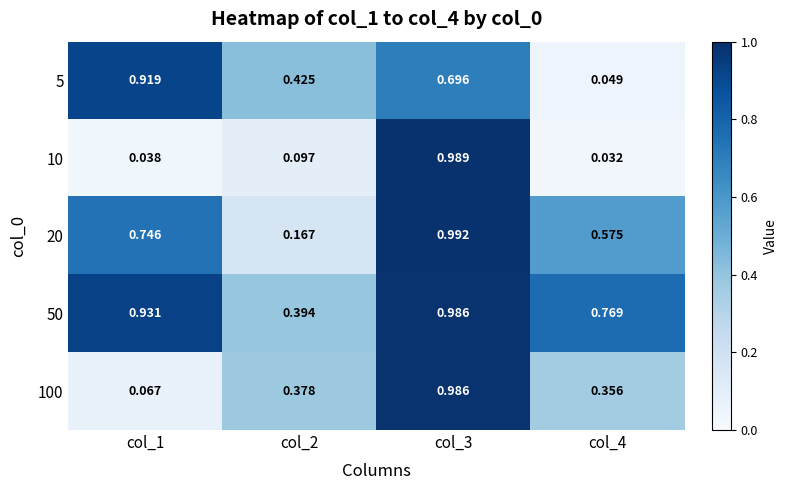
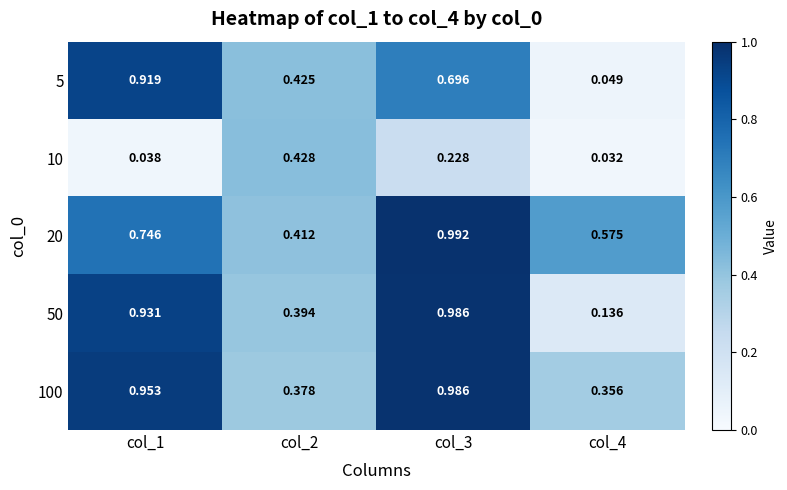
  {
    "5": {
      "col_1": 0.919,
      "col_2": 0.425,
      "col_3": 0.696,
      "col_4": 0.049
    },
    "10": {
      "col_1": 0.038,
-     "col_2": 0.097,
-     "col_3": 0.989,
+     "col_2": 0.428,
+     "col_3": 0.228,
      "col_4": 0.032
    },
    "20": {
      "col_1": 0.746,
-     "col_2": 0.167,
+     "col_2": 0.412,
      "col_3": 0.992,
      "col_4": 0.575
    },
    "50": {
      "col_1": 0.931,
      "col_2": 0.394,
      "col_3": 0.986,
-     "col_4": 0.769
+     "col_4": 0.136
    },
    "100": {
-     "col_1": 0.067,
+     "col_1": 0.953,
      "col_2": 0.378,
      "col_3": 0.986,
      "col_4": 0.356
    }
  }
